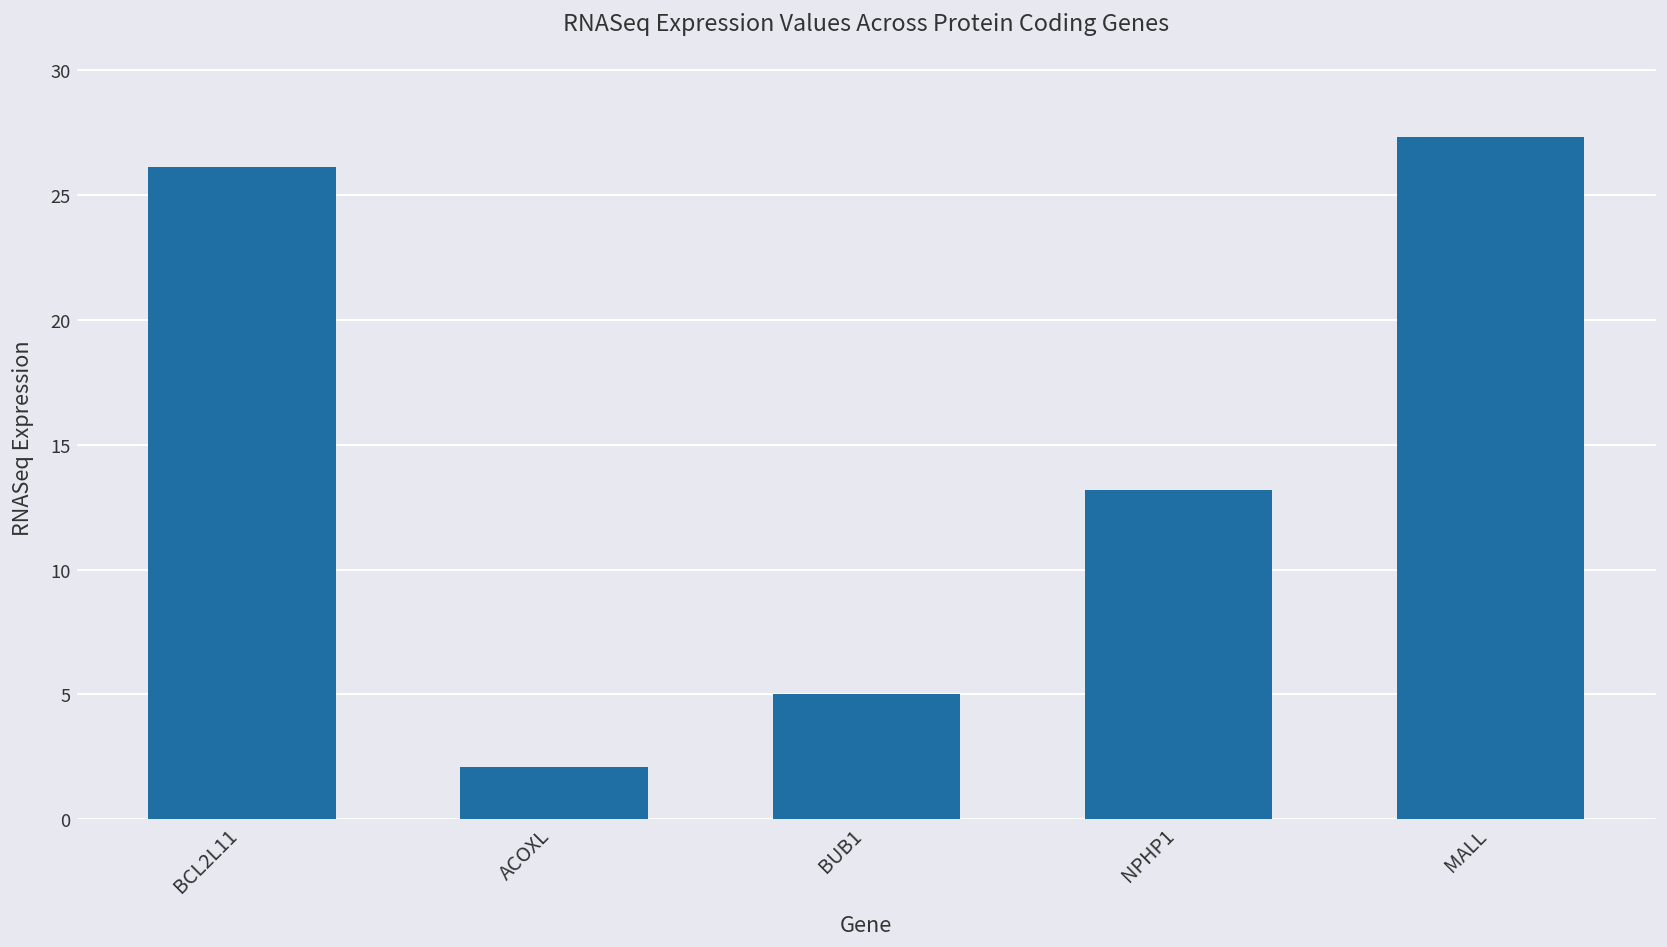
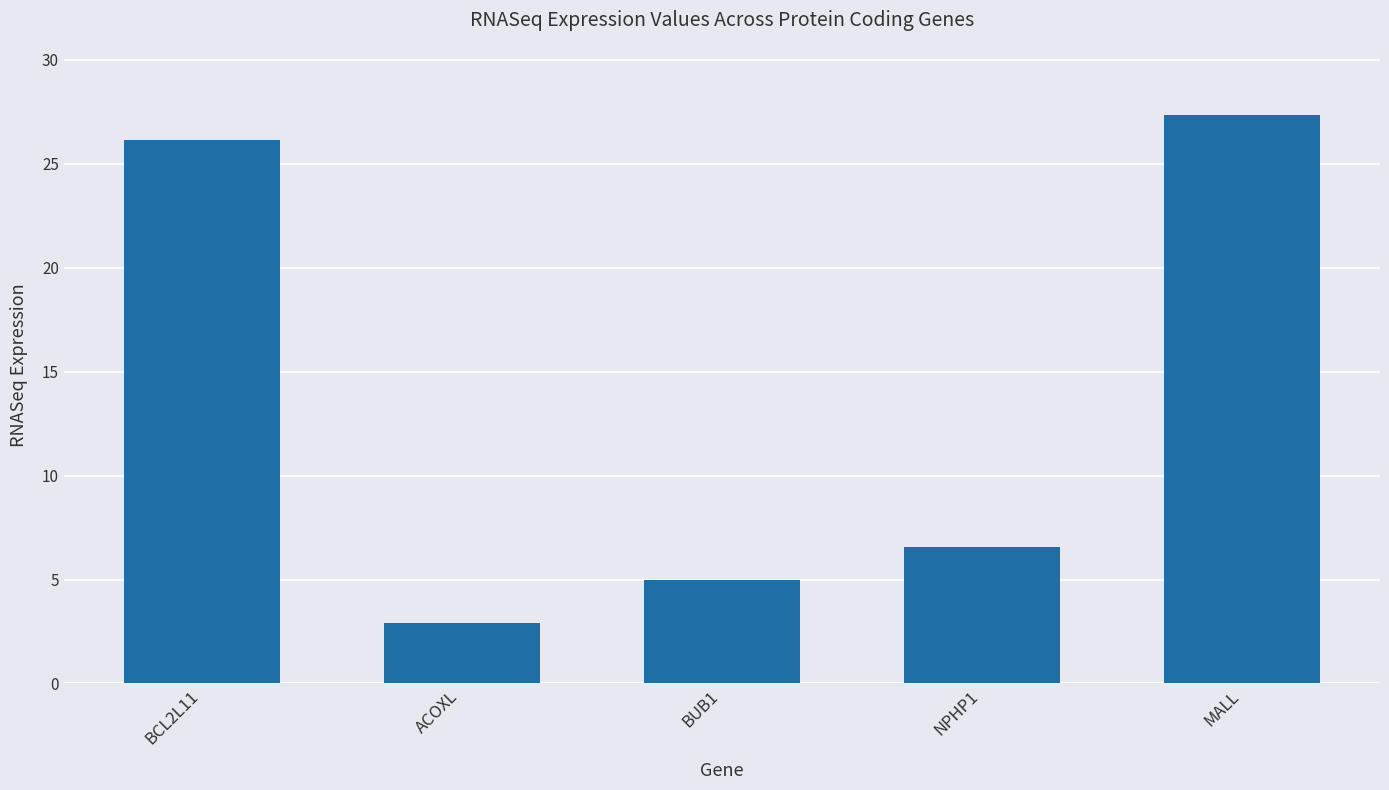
  {
    "BCL2L11": 26.2,
-   "ACOXL": 2.1,
+   "ACOXL": 2.9,
    "BUB1": 5.0,
-   "NPHP1": 13.2,
+   "NPHP1": 6.6,
    "MALL": 27.3
  }
